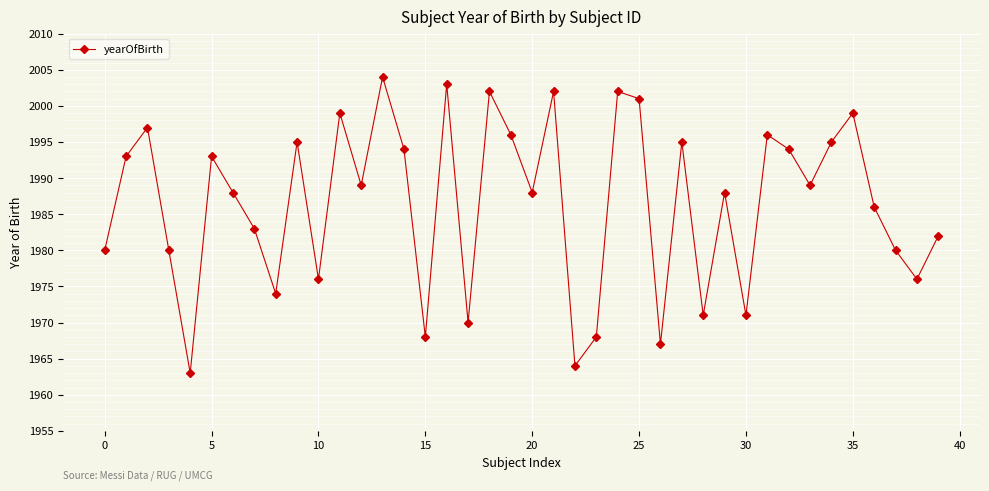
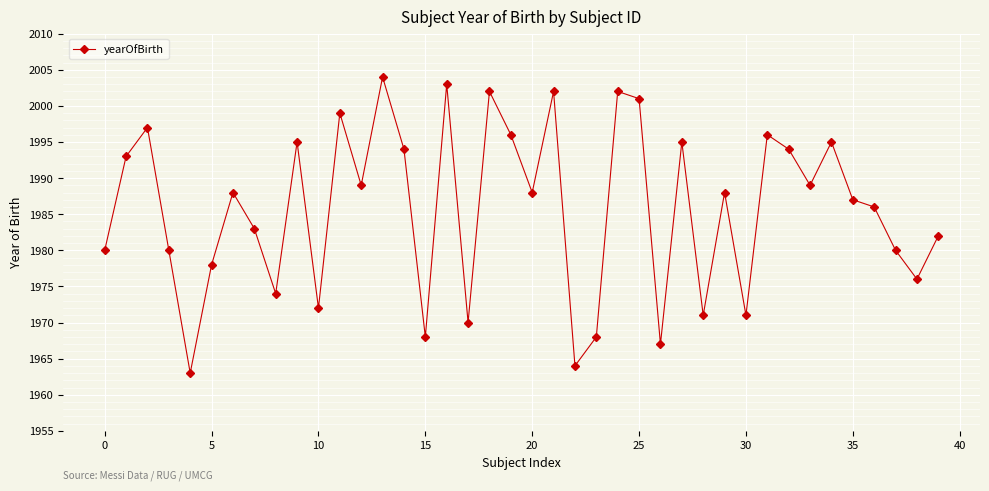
  {
    "0": 1980,
-   "5": 1993,
-   "10": 1976,
+   "5": 1978,
+   "10": 1972,
    "15": 1968,
    "20": 1988,
    "25": 2001,
    "30": 1971,
-   "35": 1999
+   "35": 1987
  }
